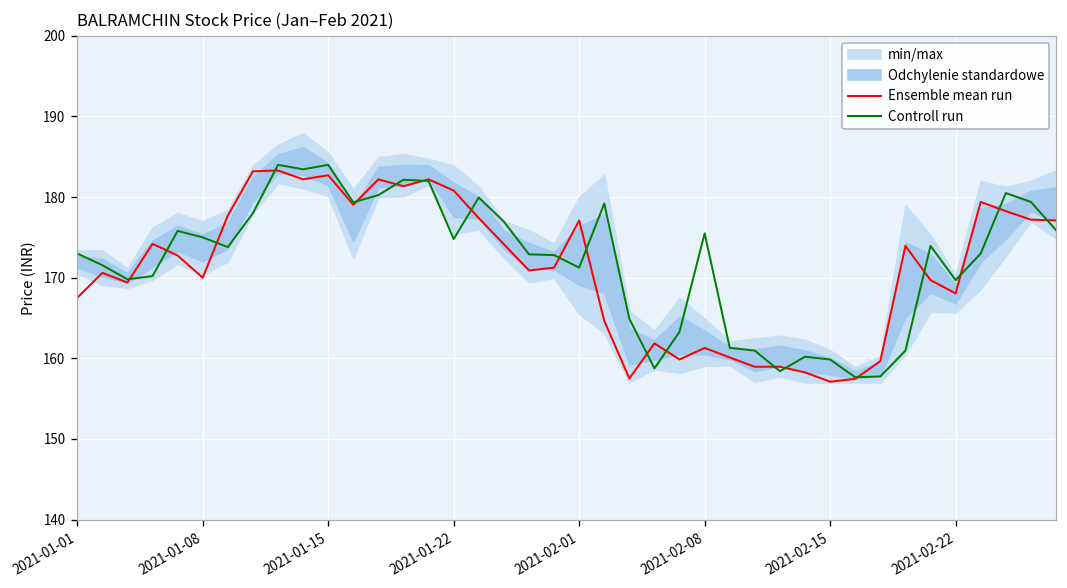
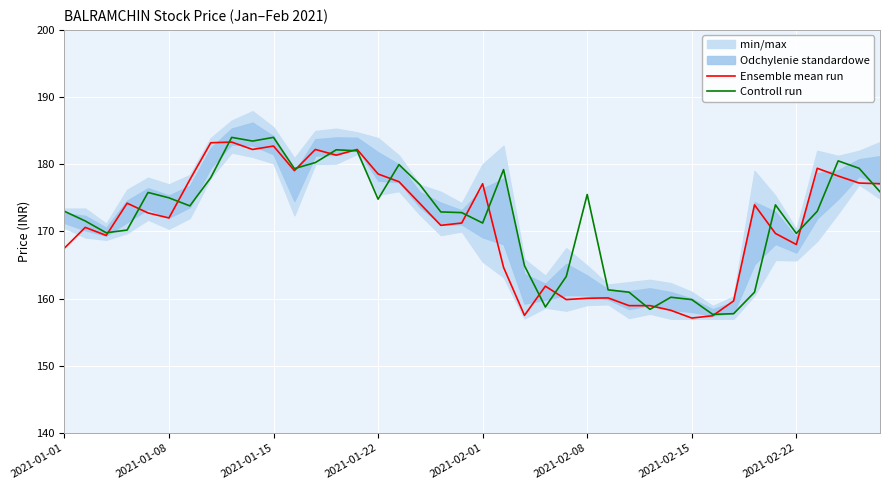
  {
    "Ensemble mean run": {
      "2021-01-01": 168,
-     "2021-01-08": 170,
+     "2021-01-08": 172,
      "2021-01-15": 183,
-     "2021-01-22": 181,
+     "2021-01-22": 179,
      "2021-02-01": 177,
-     "2021-02-08": 161,
+     "2021-02-08": 160,
      "2021-02-15": 157,
      "2021-02-22": 168
    },
    "Controll run": {
      "2021-01-22": 175,
      "2021-02-01": 171,
      "2021-02-08": 176,
      "2021-02-22": 170
    }
  }
